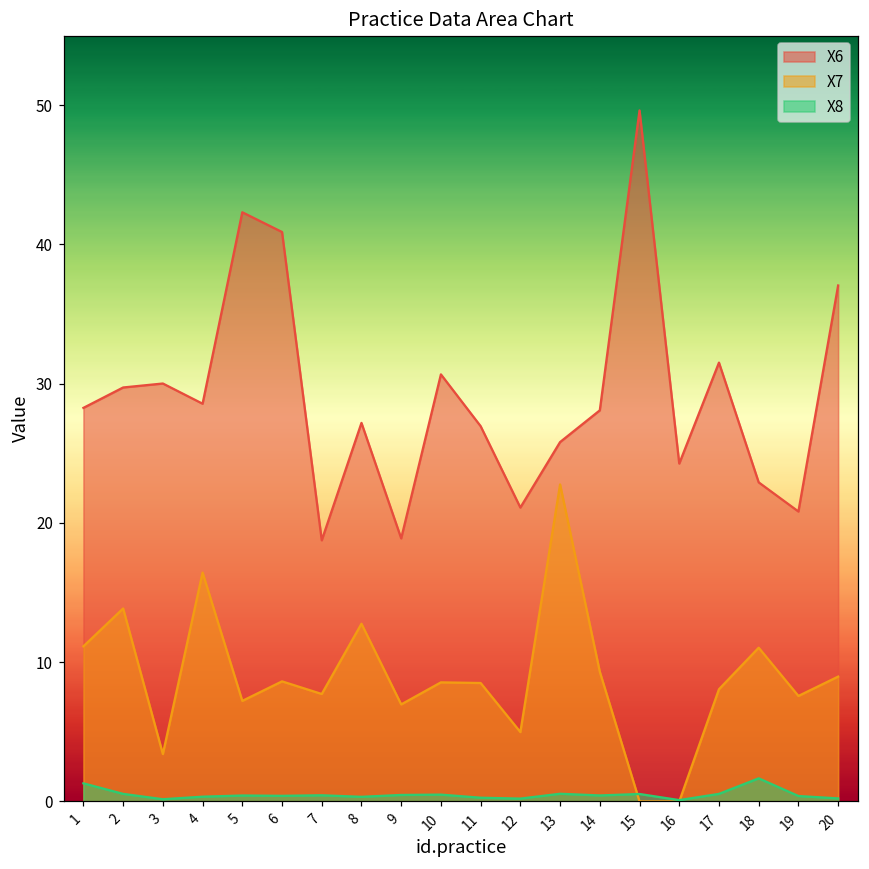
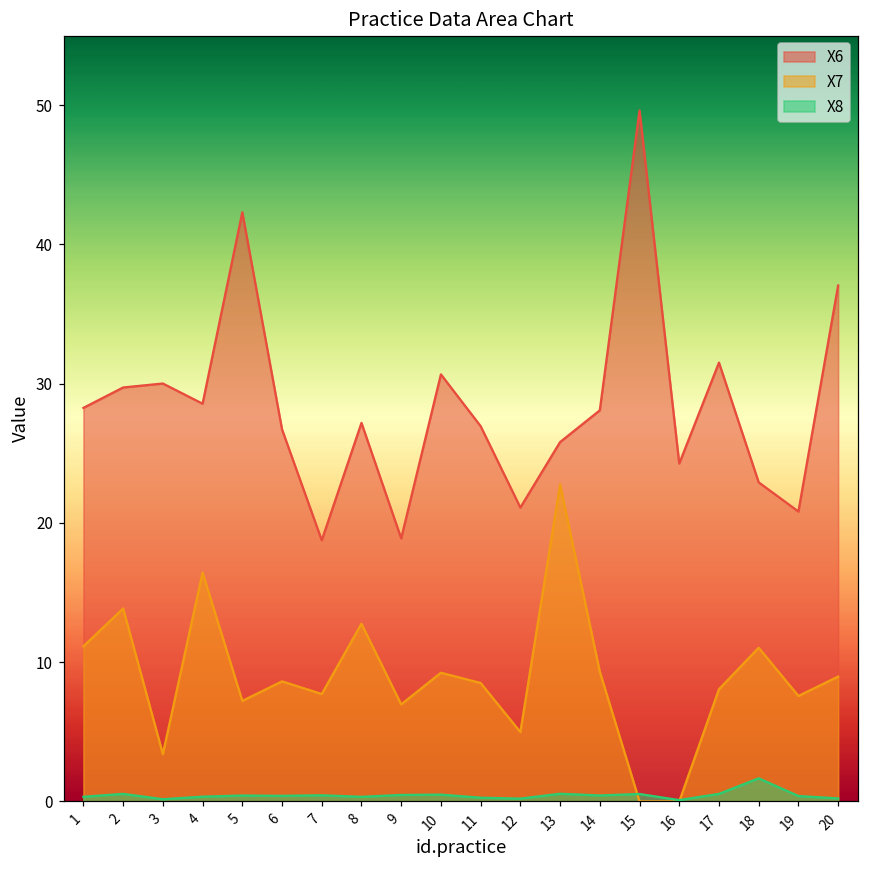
  {
    "X6": {
      "1": 28.3,
      "2": 29.7,
      "3": 30.0,
      "4": 28.6,
      "5": 42.3,
-     "6": 40.9,
+     "6": 26.7,
      "7": 18.8,
      "8": 27.2,
      "9": 18.9,
      "10": 30.7,
      "11": 27.0,
      "12": 21.1,
      "13": 25.8,
      "14": 28.1,
      "15": 49.6,
      "16": 24.3,
      "17": 31.5,
      "18": 22.9,
      "19": 20.8,
      "20": 37.1
    },
    "X7": {
      "1": 11.1,
      "2": 13.9,
      "3": 3.4,
      "4": 16.4,
      "5": 7.2,
      "6": 8.6,
      "7": 7.7,
      "8": 12.8,
      "9": 7.0,
-     "10": 8.6,
+     "10": 9.2,
      "11": 8.5,
      "12": 5.0,
      "13": 22.8,
      "14": 9.3,
      "15": 0.0,
      "17": 8.1,
      "18": 11.0,
      "19": 7.6,
      "20": 9.0
    },
    "X8": {
-     "1": 1.3,
+     "1": 0.3,
      "2": 0.5,
      "3": 0.2,
      "4": 0.3,
      "5": 0.4,
      "6": 0.4,
      "7": 0.4,
      "8": 0.3,
      "9": 0.5,
      "10": 0.5,
      "11": 0.3,
      "12": 0.2,
      "13": 0.6,
      "14": 0.4,
      "15": 0.5,
      "17": 0.5,
      "18": 1.7,
      "19": 0.4,
      "20": 0.2
    }
  }
